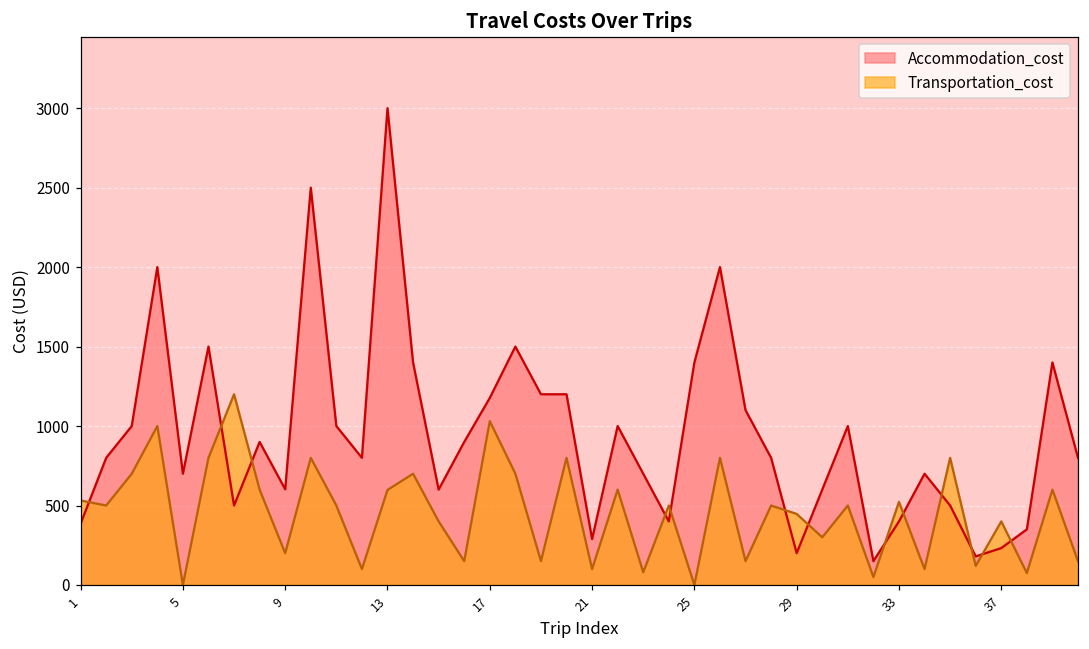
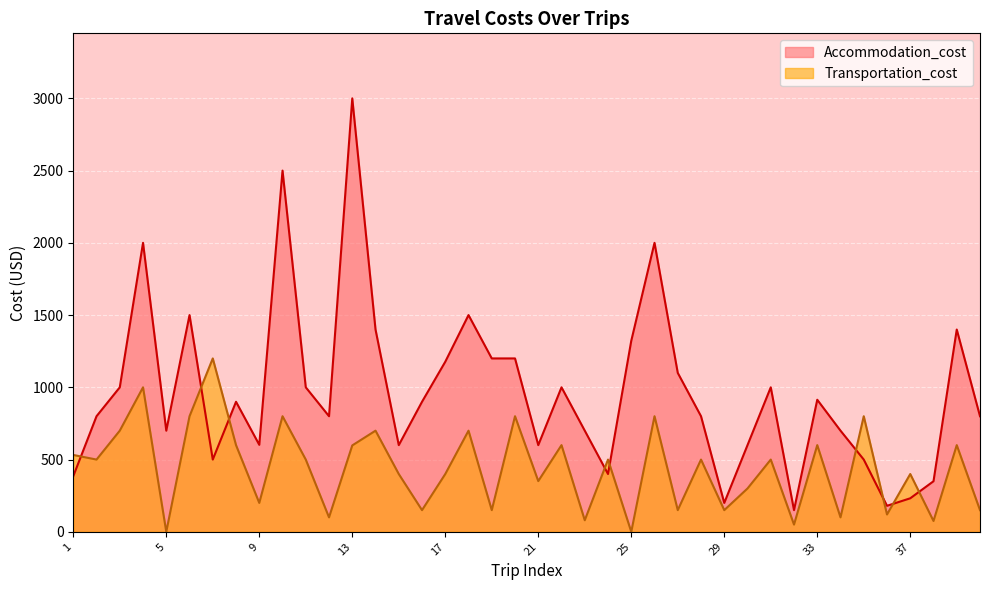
  {
    "Accommodation_cost": {
      "1": 390,
      "5": 700,
      "9": 600,
      "13": 3000,
      "17": 1180,
-     "21": 290,
-     "25": 1400,
+     "21": 600,
+     "25": 1320,
      "29": 200,
-     "33": 400,
+     "33": 910,
      "37": 230
    },
    "Transportation_cost": {
      "1": 530,
      "5": 0,
      "9": 200,
      "13": 600,
-     "17": 1030,
-     "21": 100,
+     "17": 400,
+     "21": 350,
      "25": 0,
-     "29": 450,
-     "33": 520,
+     "29": 150,
+     "33": 600,
      "37": 400
    }
  }
